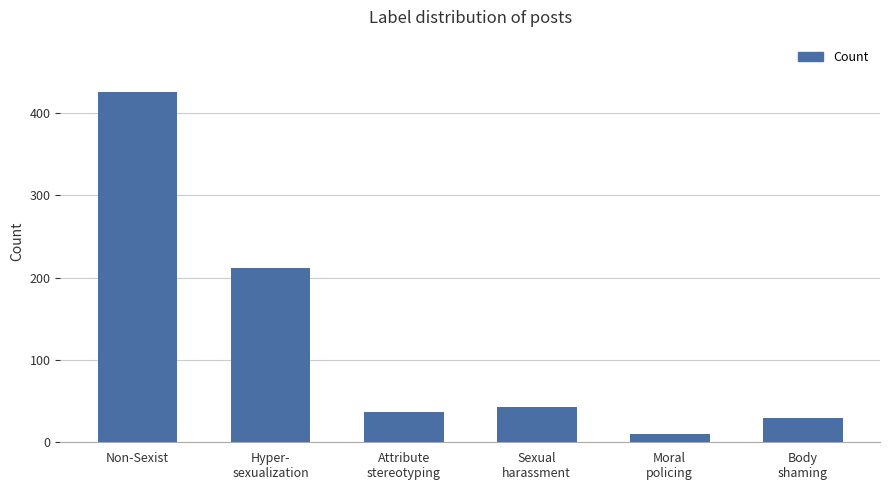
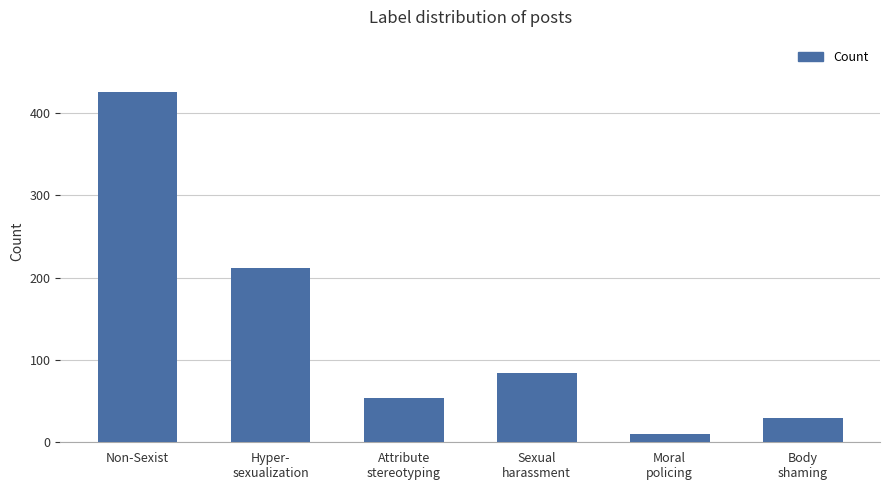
  {
    "Non-Sexist": 430,
    "Hyper- sexualization": 210,
-   "Attribute stereotyping": 40,
-   "Sexual harassment": 40,
+   "Attribute stereotyping": 50,
+   "Sexual harassment": 80,
    "Moral policing": 10,
    "Body shaming": 30
  }
